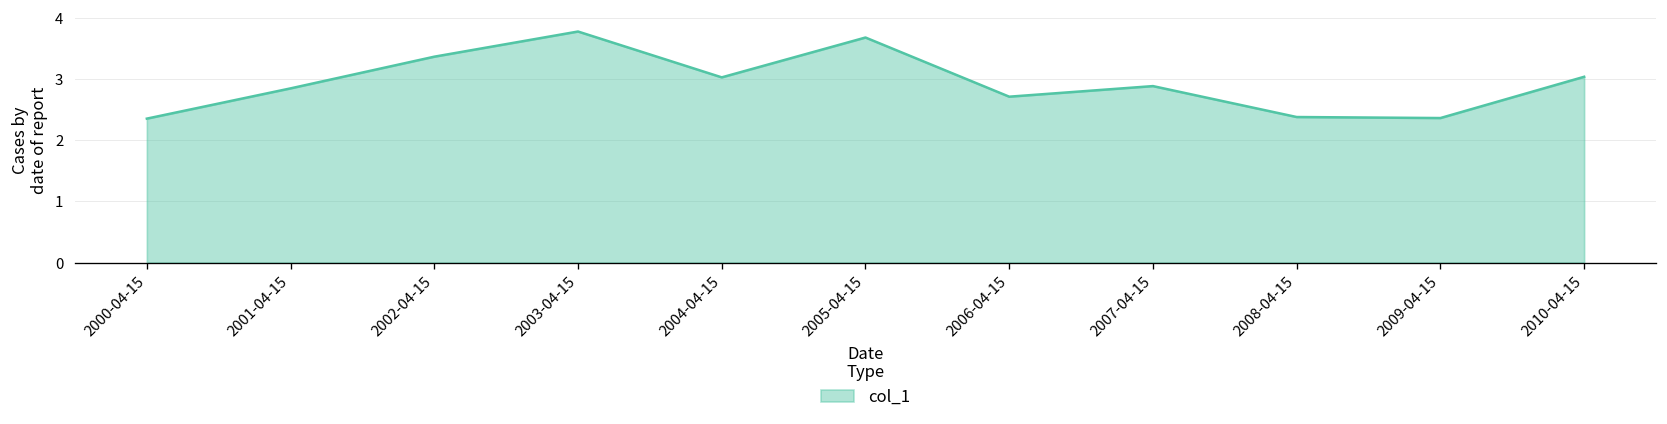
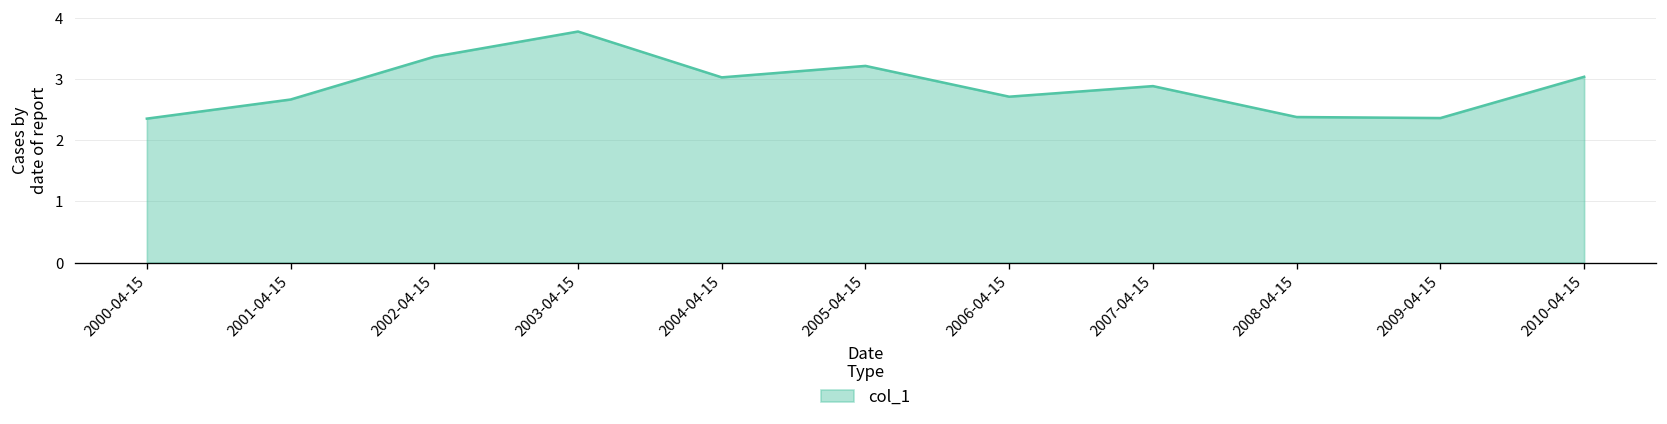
  {
    "2000-04-15": 2.4,
-   "2001-04-15": 2.8,
+   "2001-04-15": 2.7,
    "2002-04-15": 3.4,
    "2003-04-15": 3.8,
    "2004-04-15": 3.0,
-   "2005-04-15": 3.7,
+   "2005-04-15": 3.2,
    "2006-04-15": 2.7,
    "2007-04-15": 2.9,
    "2008-04-15": 2.4,
    "2009-04-15": 2.4,
    "2010-04-15": 3.0
  }
